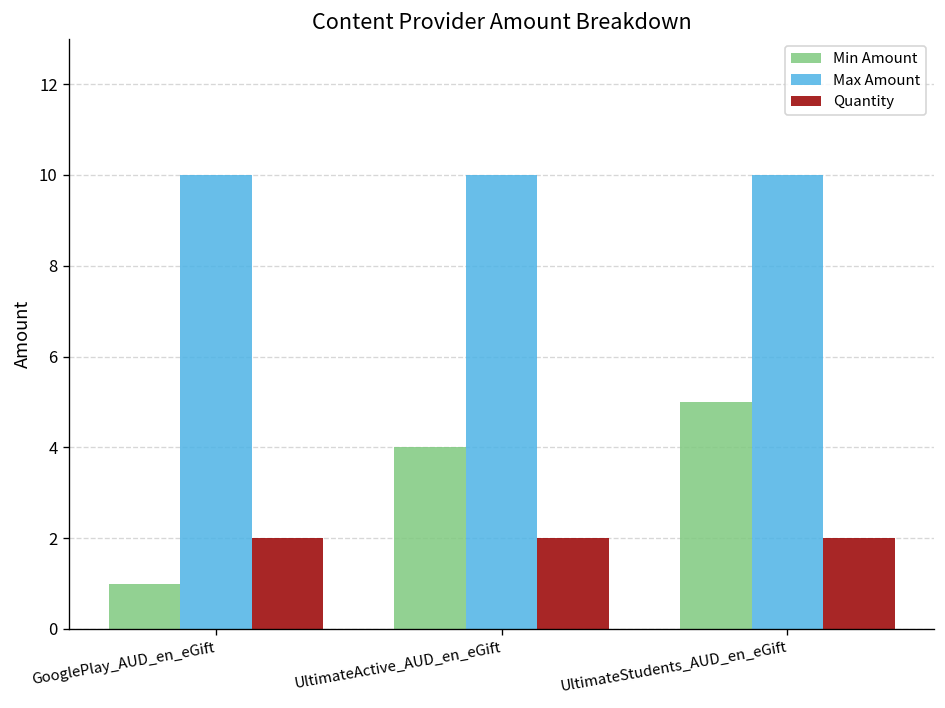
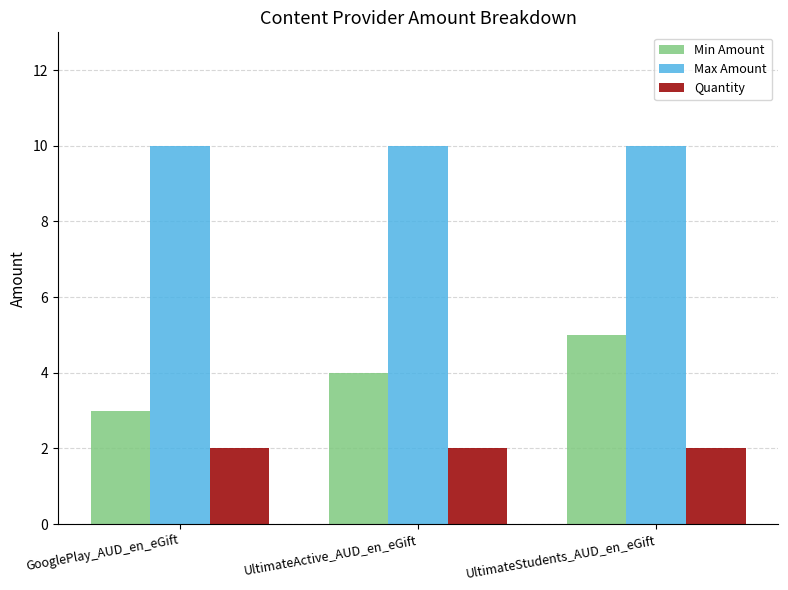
  {
    "Min Amount": {
-     "GooglePlay_AUD_en_eGift": 1,
+     "GooglePlay_AUD_en_eGift": 3,
      "UltimateActive_AUD_en_eGift": 4,
      "UltimateStudents_AUD_en_eGift": 5
    },
    "Max Amount": {
      "GooglePlay_AUD_en_eGift": 10,
      "UltimateActive_AUD_en_eGift": 10,
      "UltimateStudents_AUD_en_eGift": 10
    },
    "Quantity": {
      "GooglePlay_AUD_en_eGift": 2,
      "UltimateActive_AUD_en_eGift": 2,
      "UltimateStudents_AUD_en_eGift": 2
    }
  }
